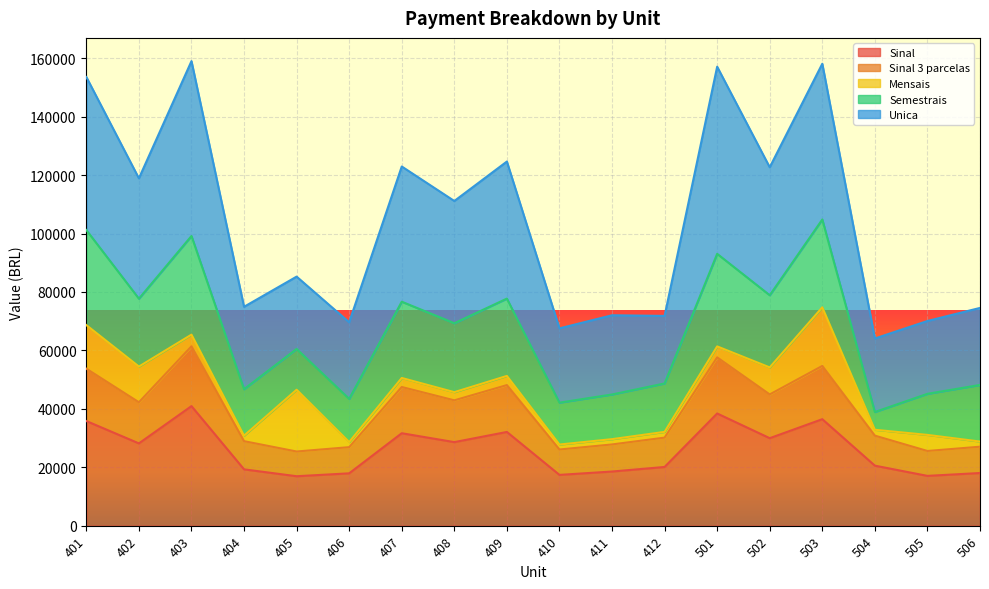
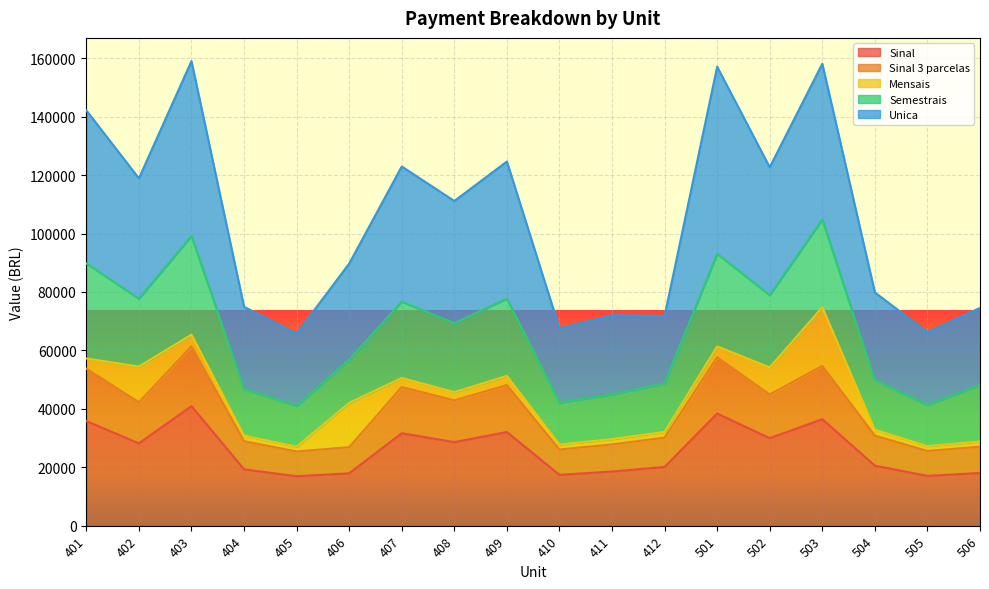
  {
    "Mensais": {
-     "401": 15000,
+     "401": 4000,
      "402": 12000,
      "403": 4000,
      "404": 2000,
-     "405": 21000,
-     "406": 2000,
+     "405": 2000,
+     "406": 15000,
      "407": 3000,
      "408": 3000,
      "409": 3000,
      "410": 2000,
      "411": 2000,
      "412": 2000,
      "501": 4000,
      "502": 9000,
      "503": 20000,
      "504": 2000,
-     "505": 6000,
+     "505": 2000,
      "506": 2000
    },
    "Semestrais": {
      "401": 33000,
      "402": 23000,
      "403": 34000,
      "404": 16000,
      "405": 14000,
      "406": 15000,
      "407": 26000,
      "408": 24000,
      "409": 26000,
      "410": 14000,
      "411": 15000,
      "412": 17000,
      "501": 32000,
      "502": 25000,
      "503": 30000,
-     "504": 6000,
+     "504": 17000,
      "505": 14000,
      "506": 19000
    },
    "Unica": {
      "401": 52000,
      "402": 41000,
      "403": 60000,
      "404": 28000,
      "405": 25000,
-     "406": 26000,
+     "406": 33000,
      "407": 46000,
      "408": 42000,
      "409": 47000,
      "410": 25000,
      "411": 27000,
      "412": 23000,
      "501": 64000,
      "502": 44000,
      "503": 53000,
-     "504": 25000,
+     "504": 30000,
      "505": 25000,
      "506": 26000
    }
  }
